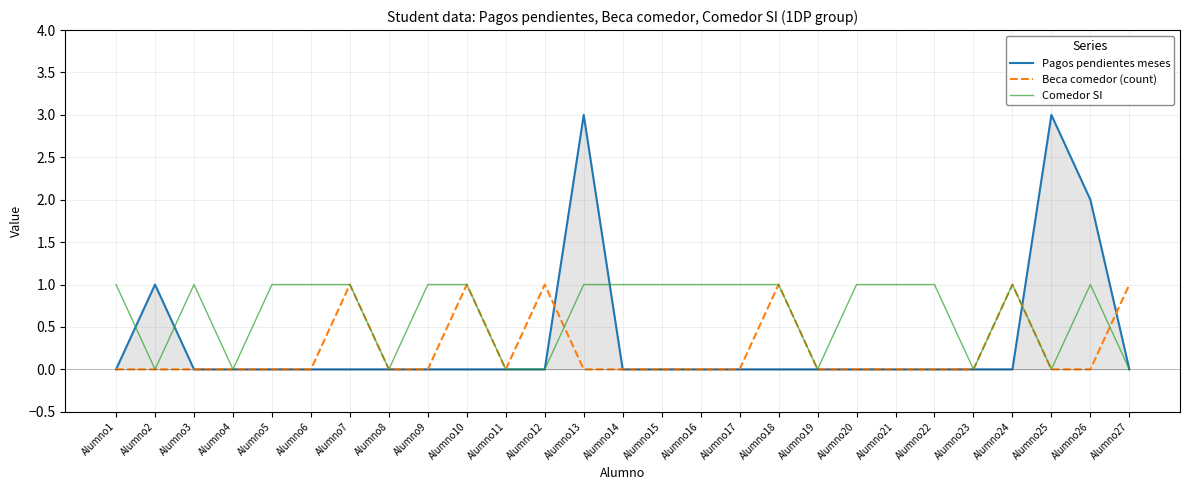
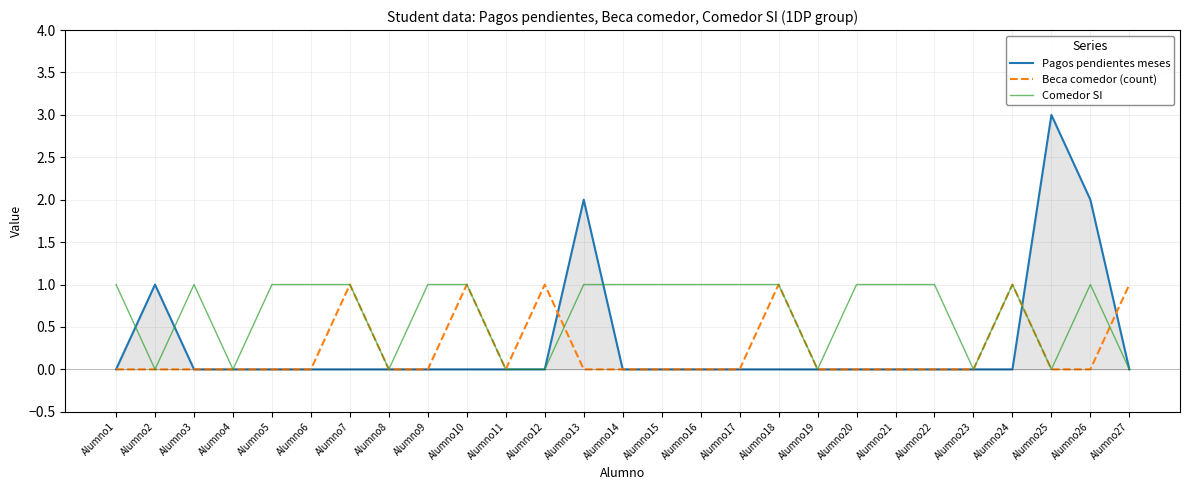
  {
    "Pagos pendientes meses": {
      "Alumno2": 1,
      "Alumno7": 0,
      "Alumno10": 0,
-     "Alumno13": 3,
+     "Alumno13": 2,
      "Alumno18": 0,
      "Alumno24": 0,
      "Alumno25": 3,
      "Alumno26": 2
    },
    "Beca comedor (count)": {
      "Alumno12": 1,
      "Alumno13": 0,
      "Alumno26": 0,
      "Alumno27": 1
    },
    "Comedor SI": {
      "Alumno1": 1,
      "Alumno3": 1,
      "Alumno5": 1,
      "Alumno6": 1,
      "Alumno9": 1,
      "Alumno13": 1,
      "Alumno14": 1,
      "Alumno15": 1,
      "Alumno16": 1,
      "Alumno17": 1,
      "Alumno20": 1,
      "Alumno21": 1,
      "Alumno22": 1,
      "Alumno26": 1
    }
  }
